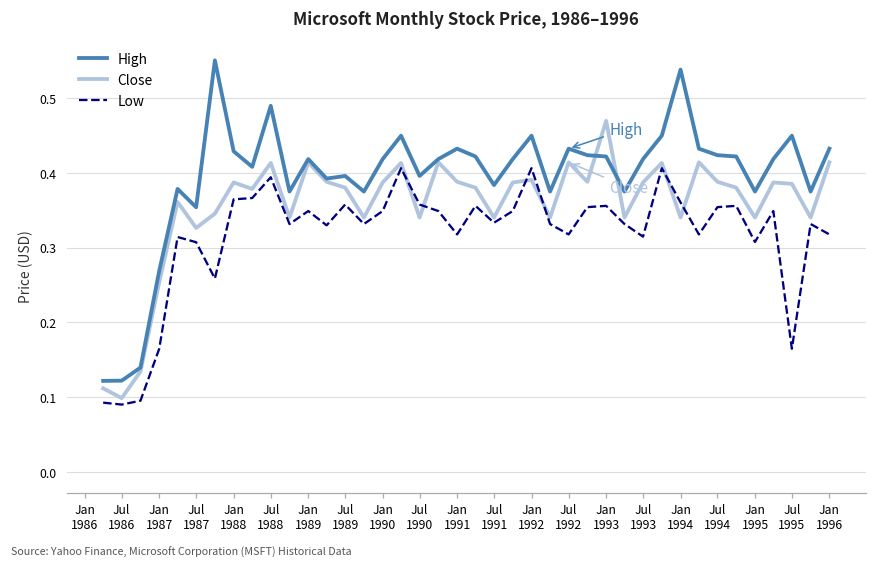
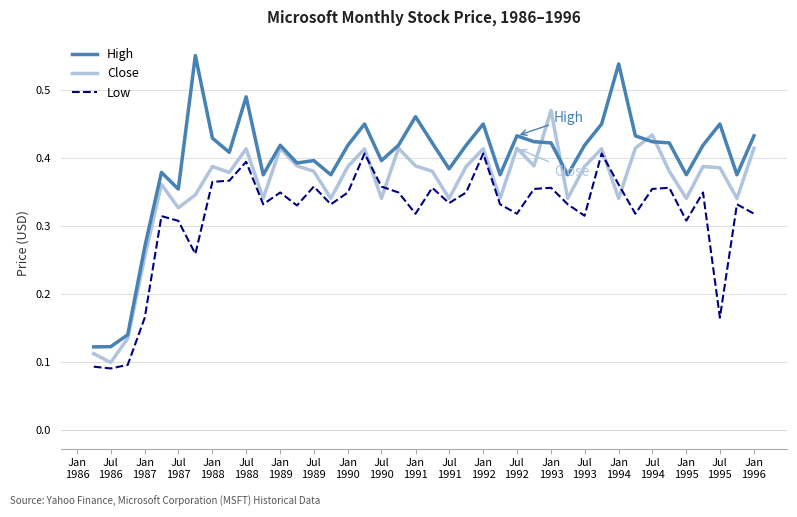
  {
    "High": {
      "Jul 1986": 0.12,
      "Jan 1987": 0.27,
      "Jul 1987": 0.35,
      "Jan 1988": 0.43,
      "Jul 1988": 0.49,
      "Jan 1989": 0.42,
      "Jul 1989": 0.40,
      "Jan 1990": 0.42,
      "Jul 1990": 0.40,
-     "Jan 1991": 0.43,
+     "Jan 1991": 0.46,
      "Jul 1991": 0.38,
      "Jan 1992": 0.45,
      "Jul 1992": 0.43,
      "Jan 1993": 0.42,
      "Jul 1993": 0.42,
      "Jan 1994": 0.54,
      "Jul 1994": 0.42,
      "Jan 1995": 0.38,
      "Jul 1995": 0.45,
      "Jan 1996": 0.43
    },
    "Close": {
      "Jul 1986": 0.10,
      "Jan 1987": 0.25,
      "Jul 1987": 0.33,
      "Jan 1988": 0.39,
      "Jul 1988": 0.41,
      "Jan 1989": 0.41,
      "Jul 1989": 0.38,
      "Jan 1990": 0.39,
      "Jul 1990": 0.34,
      "Jan 1991": 0.39,
      "Jul 1991": 0.34,
-     "Jan 1992": 0.39,
+     "Jan 1992": 0.41,
      "Jul 1992": 0.41,
      "Jan 1993": 0.47,
      "Jul 1993": 0.39,
      "Jan 1994": 0.34,
-     "Jul 1994": 0.39,
+     "Jul 1994": 0.43,
      "Jan 1995": 0.34,
      "Jul 1995": 0.39,
      "Jan 1996": 0.41
    },
    "Low": {
      "Jul 1986": 0.09,
      "Jan 1987": 0.16,
      "Jul 1987": 0.31,
      "Jan 1988": 0.36,
      "Jul 1988": 0.39,
      "Jan 1989": 0.35,
      "Jul 1989": 0.36,
      "Jan 1990": 0.35,
      "Jul 1990": 0.36,
      "Jan 1991": 0.32,
      "Jul 1991": 0.33,
      "Jan 1992": 0.41,
      "Jul 1992": 0.32,
      "Jan 1993": 0.36,
      "Jul 1993": 0.31,
      "Jan 1994": 0.36,
      "Jul 1994": 0.35,
      "Jan 1995": 0.31,
      "Jul 1995": 0.16,
      "Jan 1996": 0.32
    }
  }
